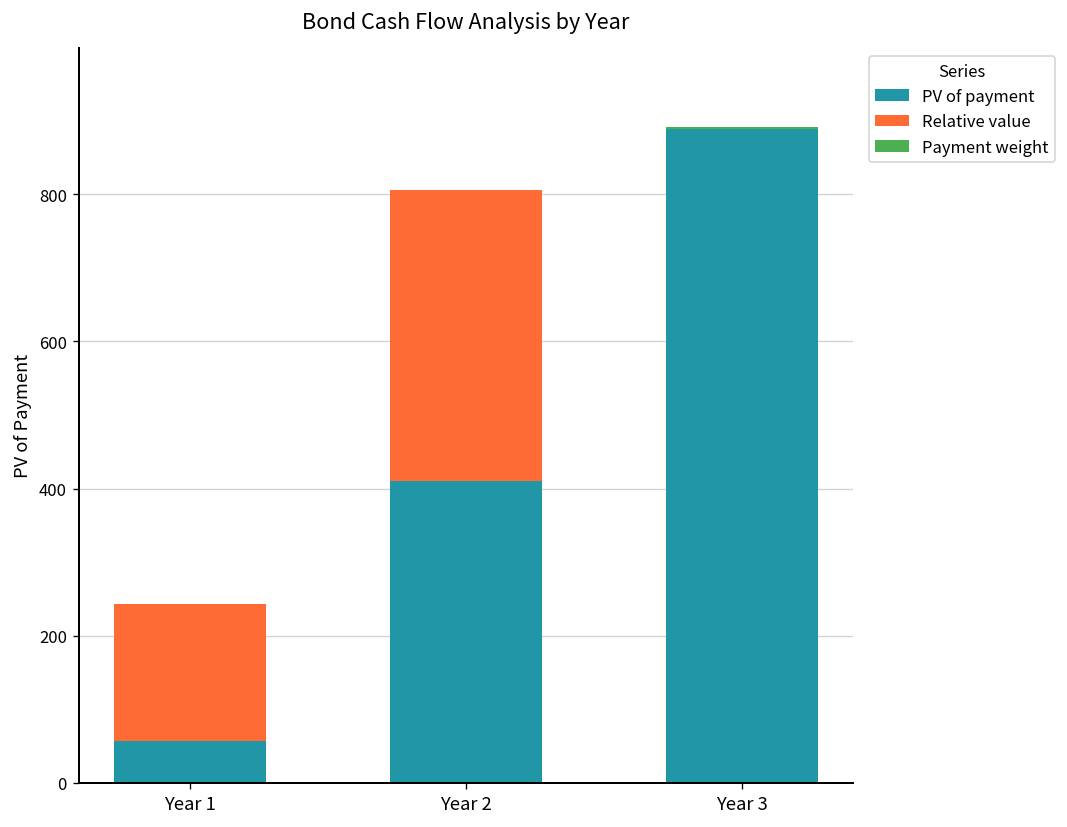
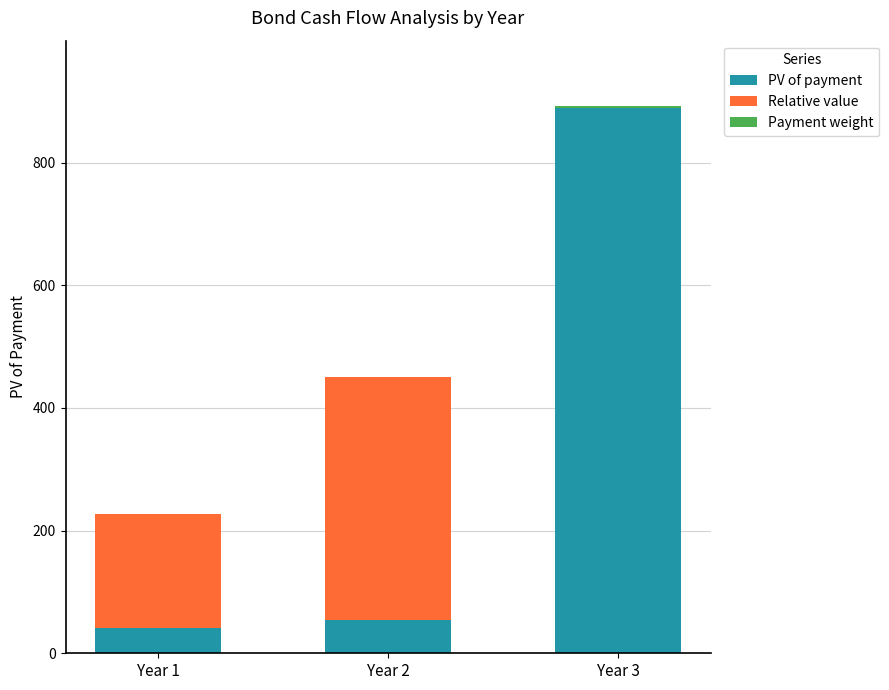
  {
    "PV of payment": {
-     "Year 1": 60,
-     "Year 2": 410,
+     "Year 1": 40,
+     "Year 2": 50,
      "Year 3": 890
    },
    "Relative value": {
      "Year 1": 190,
      "Year 2": 400
    }
  }
